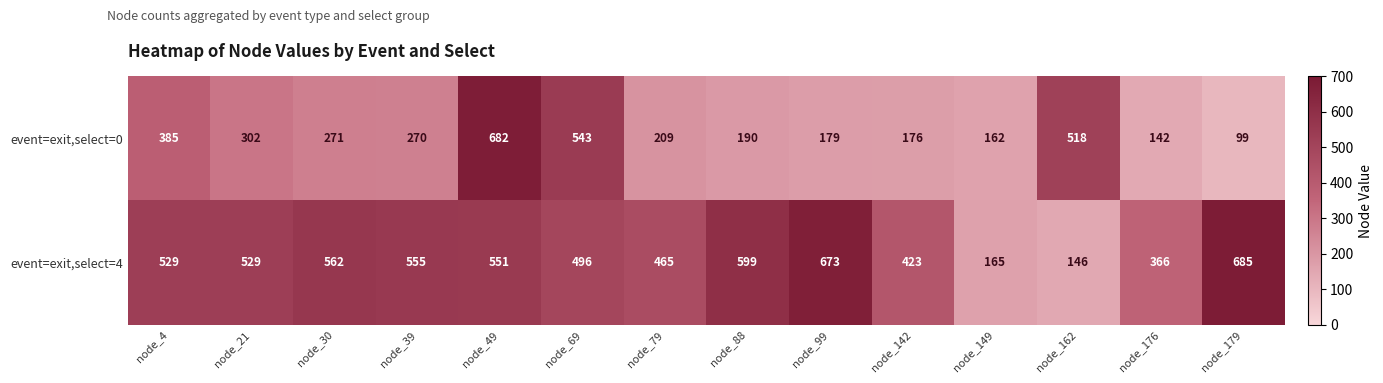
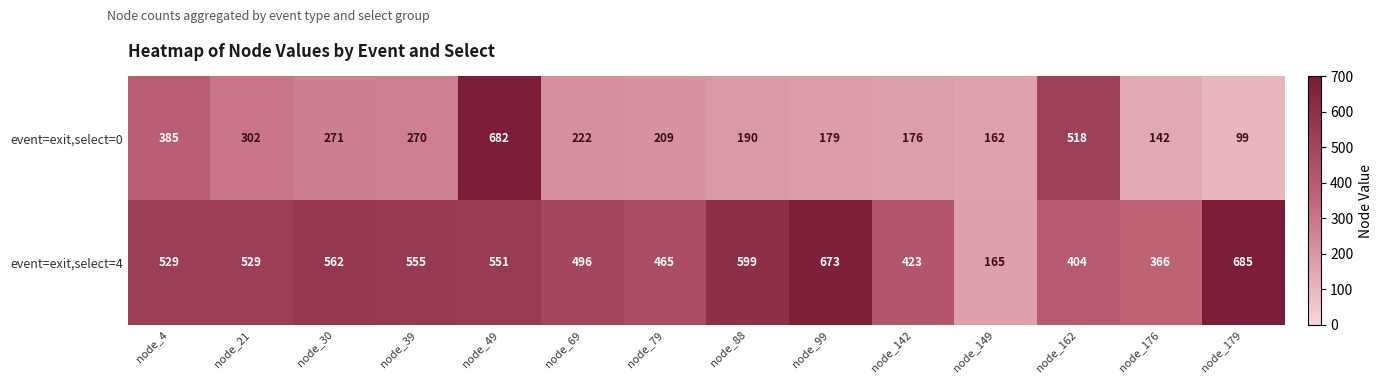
  {
    "event=exit,select=0": {
      "node_4": 385,
      "node_21": 302,
      "node_30": 271,
      "node_39": 270,
      "node_49": 682,
-     "node_69": 543,
+     "node_69": 222,
      "node_79": 209,
      "node_88": 190,
      "node_99": 179,
      "node_142": 176,
      "node_149": 162,
      "node_162": 518,
      "node_176": 142,
      "node_179": 99
    },
    "event=exit,select=4": {
      "node_4": 529,
      "node_21": 529,
      "node_30": 562,
      "node_39": 555,
      "node_49": 551,
      "node_69": 496,
      "node_79": 465,
      "node_88": 599,
      "node_99": 673,
      "node_142": 423,
      "node_149": 165,
-     "node_162": 146,
+     "node_162": 404,
      "node_176": 366,
      "node_179": 685
    }
  }
